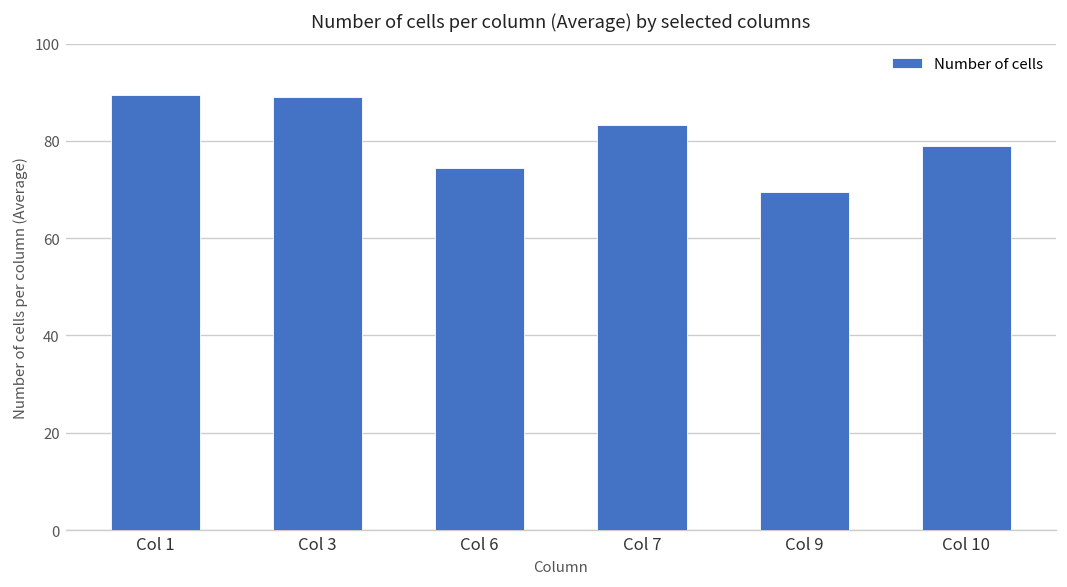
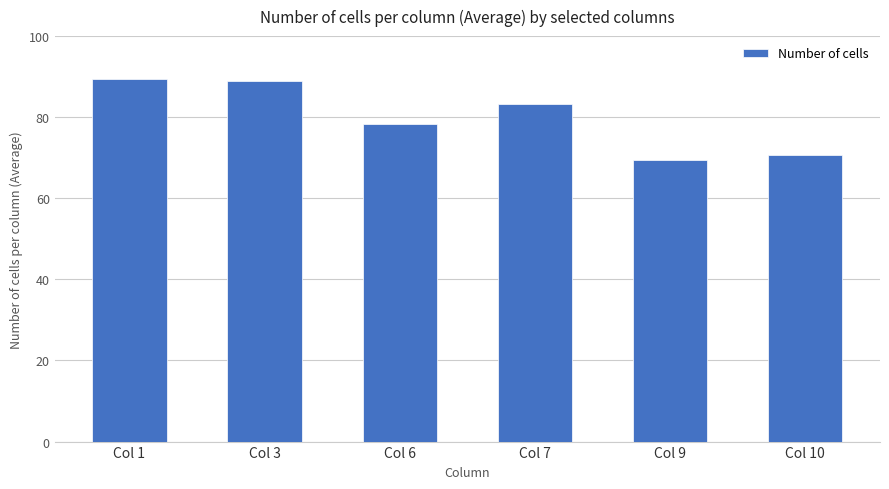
  {
    "Col 1": 89,
    "Col 3": 89,
-   "Col 6": 74,
+   "Col 6": 78,
    "Col 7": 83,
    "Col 9": 69,
-   "Col 10": 79
+   "Col 10": 71
  }
